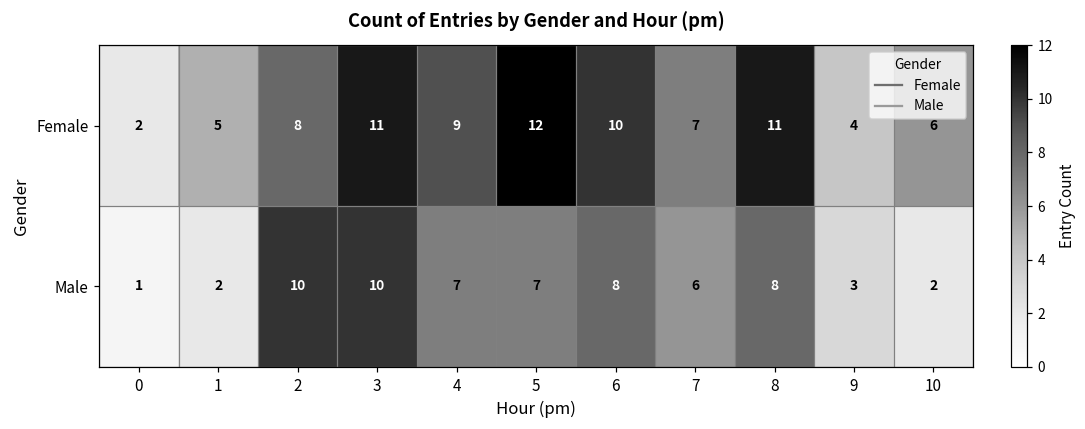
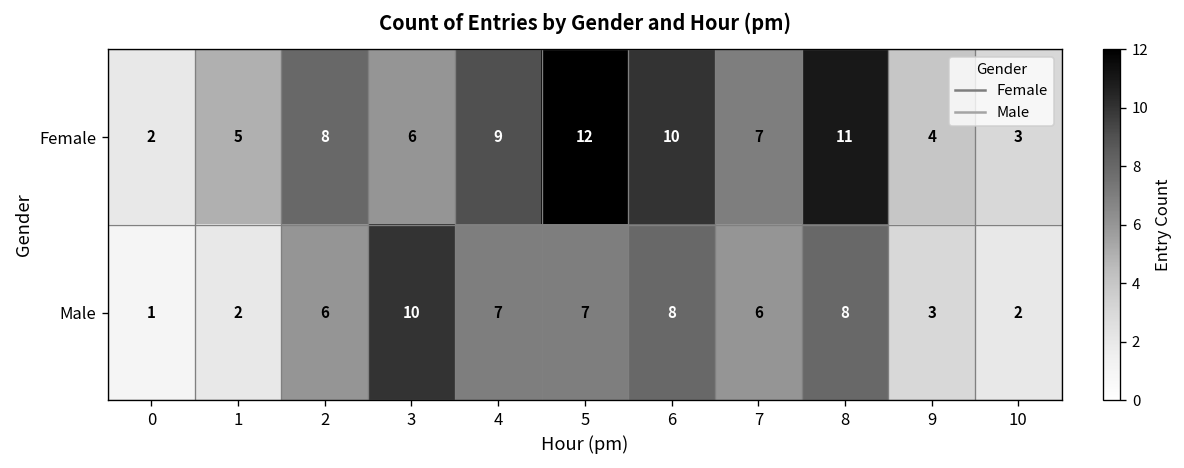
  {
    "Female": {
      "0": 2,
      "1": 5,
      "2": 8,
-     "3": 11,
+     "3": 6,
      "4": 9,
      "5": 12,
      "6": 10,
      "7": 7,
      "8": 11,
      "9": 4,
-     "10": 6
+     "10": 3
    },
    "Male": {
      "0": 1,
      "1": 2,
-     "2": 10,
+     "2": 6,
      "3": 10,
      "4": 7,
      "5": 7,
      "6": 8,
      "7": 6,
      "8": 8,
      "9": 3,
      "10": 2
    }
  }
